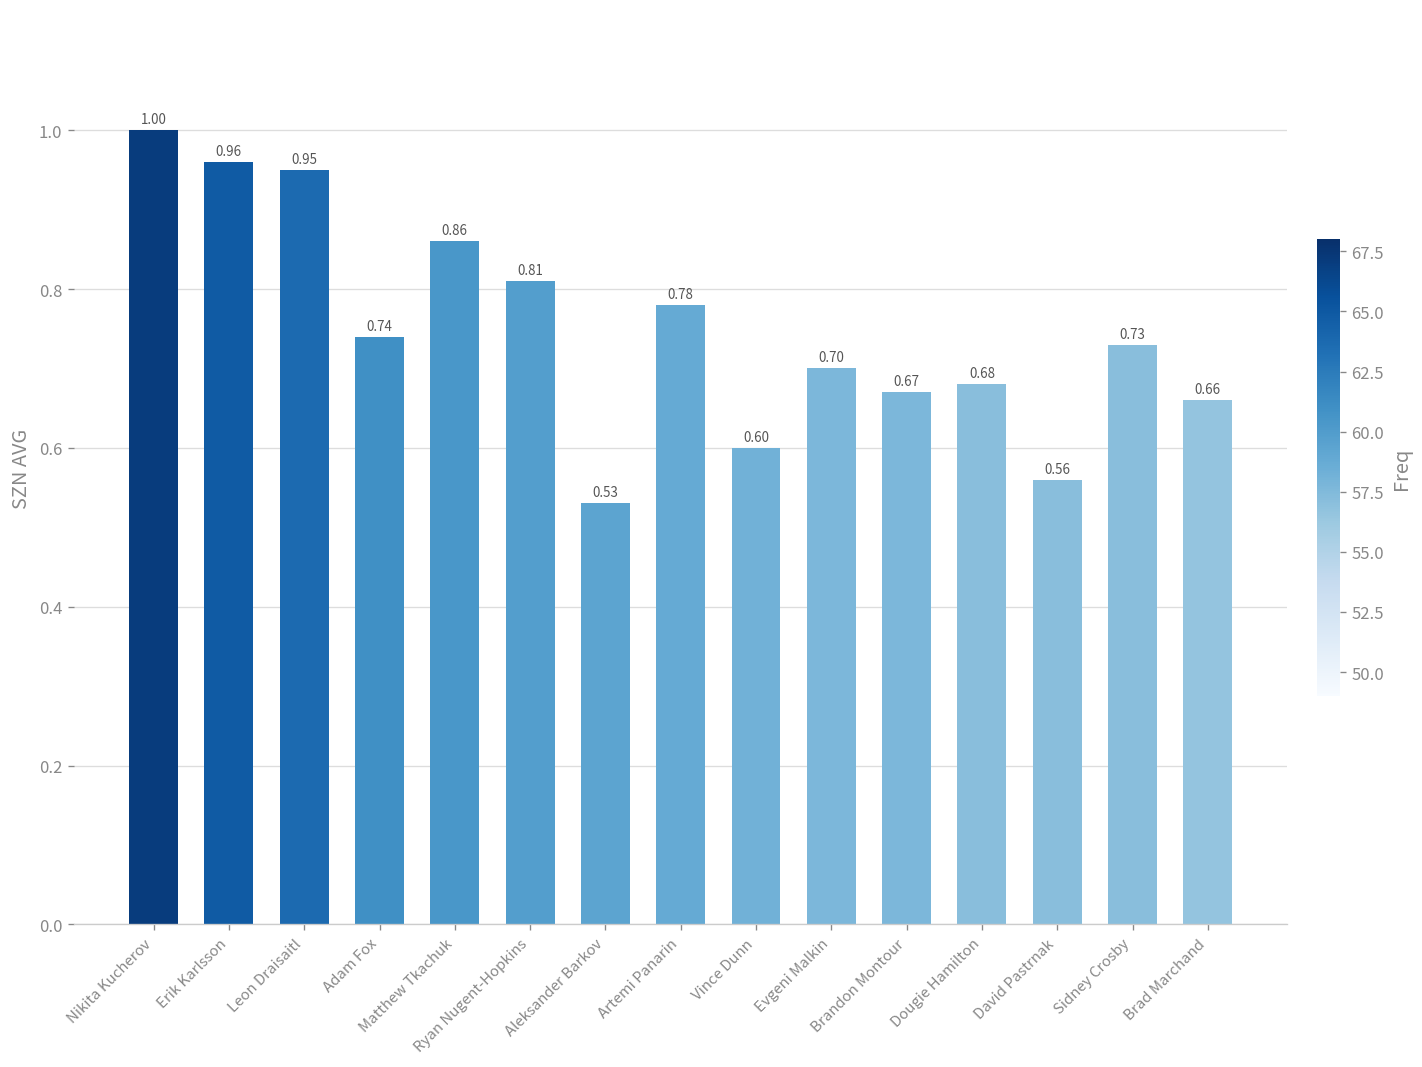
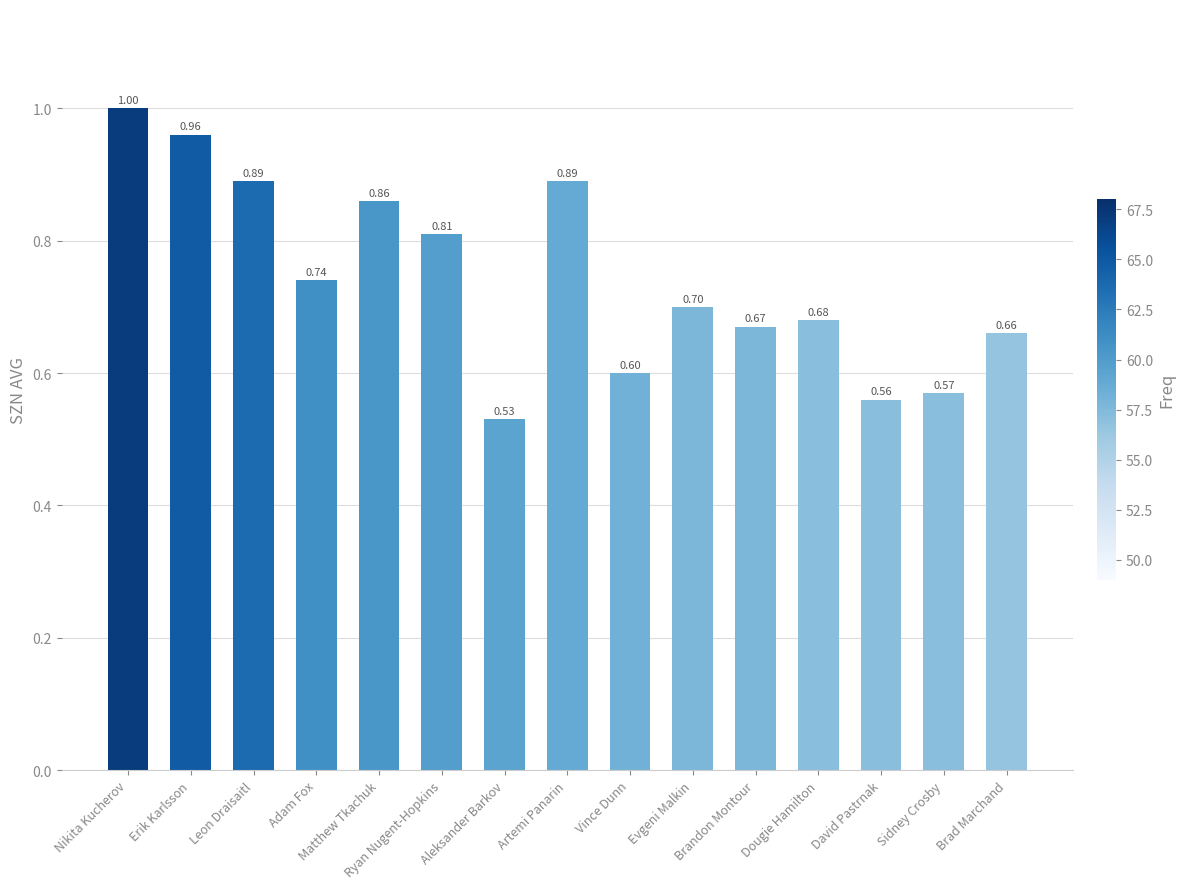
  {
    "Nikita Kucherov": 1.00,
    "Erik Karlsson": 0.96,
-   "Leon Draisaitl": 0.95,
+   "Leon Draisaitl": 0.89,
    "Adam Fox": 0.74,
    "Matthew Tkachuk": 0.86,
    "Ryan Nugent-Hopkins": 0.81,
    "Aleksander Barkov": 0.53,
-   "Artemi Panarin": 0.78,
+   "Artemi Panarin": 0.89,
    "Vince Dunn": 0.60,
    "Evgeni Malkin": 0.70,
    "Brandon Montour": 0.67,
    "Dougie Hamilton": 0.68,
    "David Pastrnak": 0.56,
-   "Sidney Crosby": 0.73,
+   "Sidney Crosby": 0.57,
    "Brad Marchand": 0.66
  }
